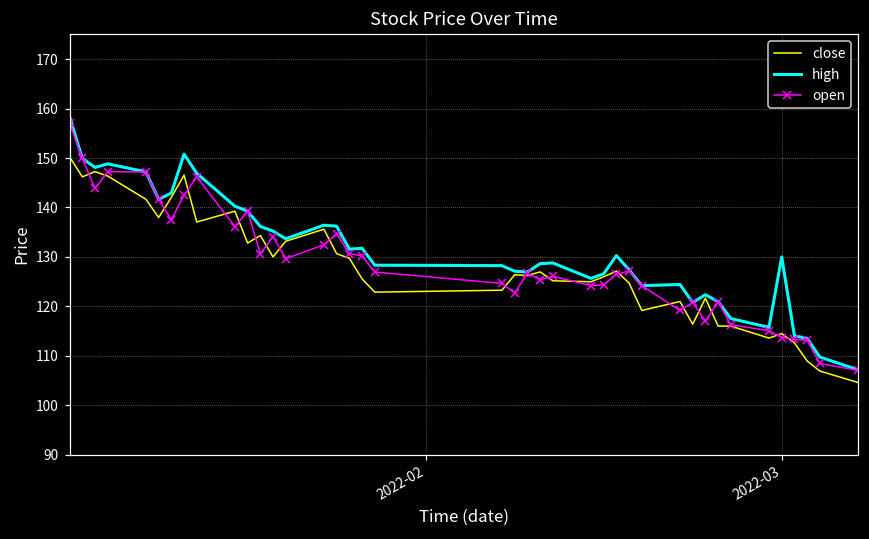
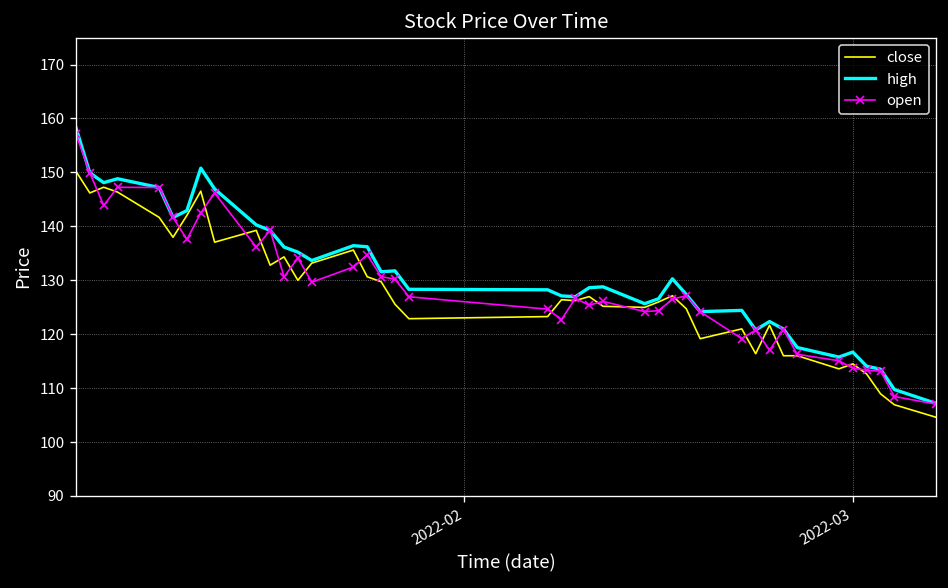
  {
    "close": {
      "2022-03": 114
    },
    "high": {
-     "2022-03": 130
+     "2022-03": 117
    },
    "open": {
      "2022-03": 114
    }
  }
